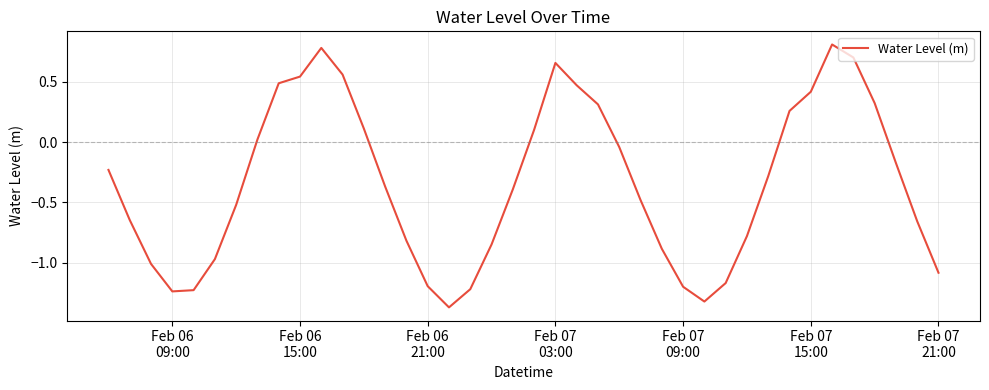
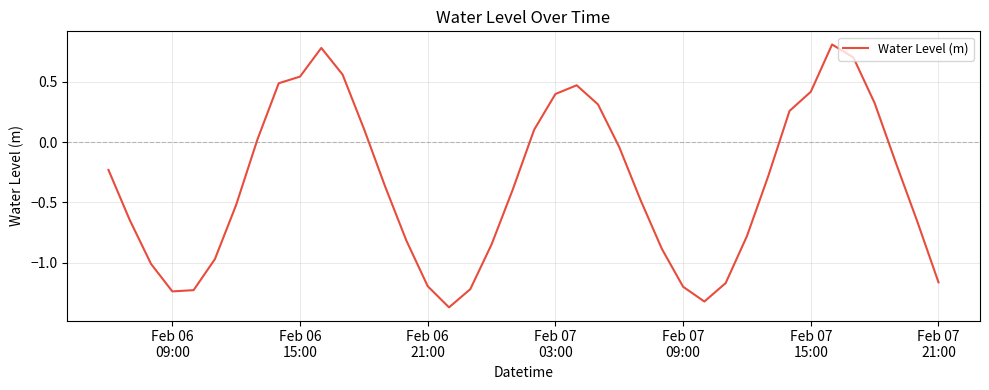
  {
    "Feb 06 09:00": -1.24,
    "Feb 06 15:00": 0.54,
    "Feb 06 21:00": -1.19,
-   "Feb 07 03:00": 0.66,
+   "Feb 07 03:00": 0.40,
    "Feb 07 09:00": -1.20,
    "Feb 07 15:00": 0.42,
-   "Feb 07 21:00": -1.08
+   "Feb 07 21:00": -1.16
  }
